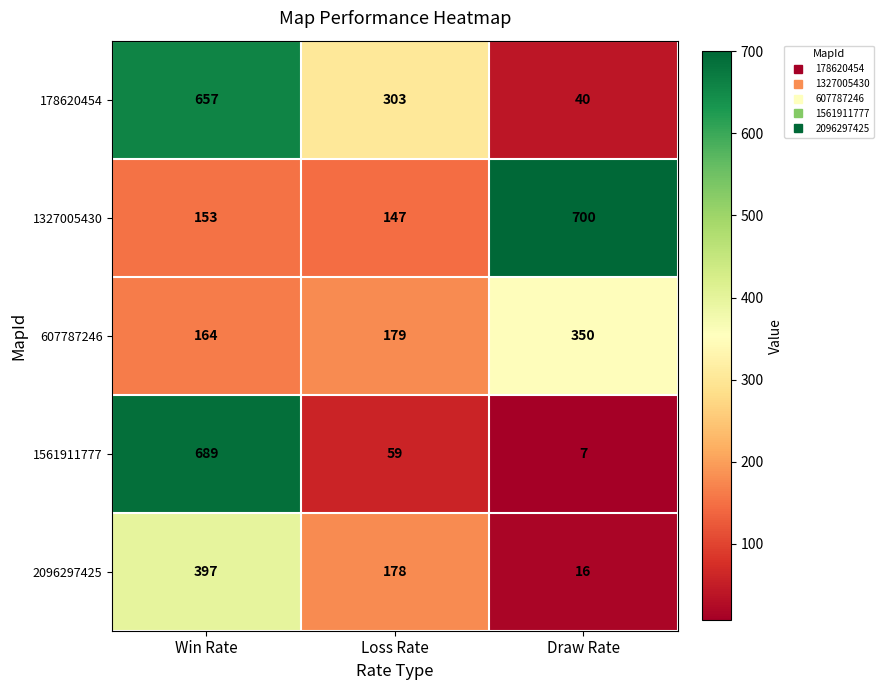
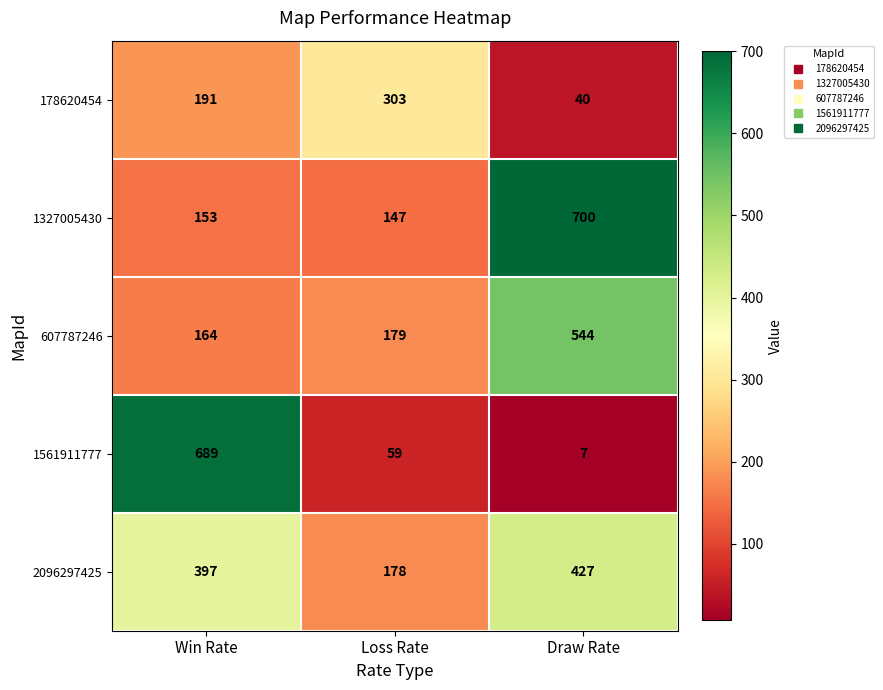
  {
    "178620454": {
-     "Win Rate": 657,
+     "Win Rate": 191,
      "Loss Rate": 303,
      "Draw Rate": 40
    },
    "1327005430": {
      "Win Rate": 153,
      "Loss Rate": 147,
      "Draw Rate": 700
    },
    "607787246": {
      "Win Rate": 164,
      "Loss Rate": 179,
-     "Draw Rate": 350
+     "Draw Rate": 544
    },
    "1561911777": {
      "Win Rate": 689,
      "Loss Rate": 59,
      "Draw Rate": 7
    },
    "2096297425": {
      "Win Rate": 397,
      "Loss Rate": 178,
-     "Draw Rate": 16
+     "Draw Rate": 427
    }
  }
